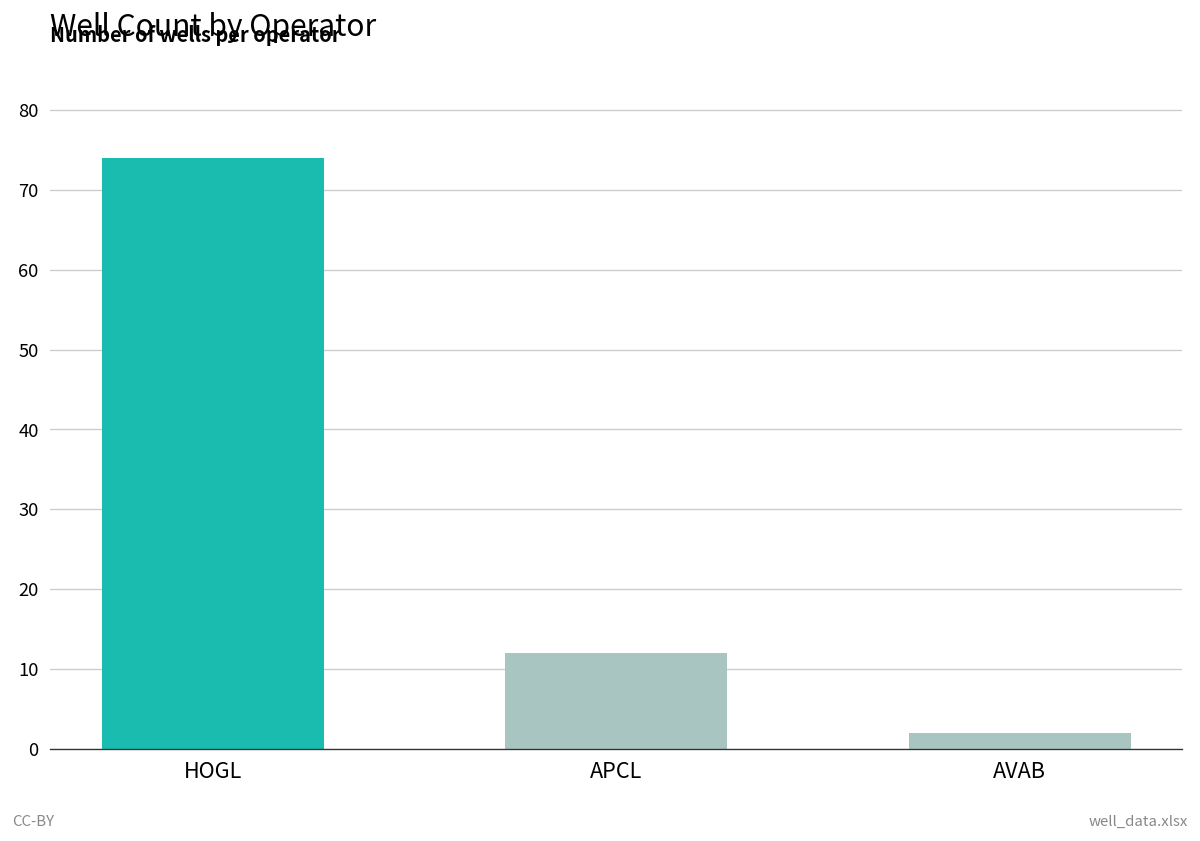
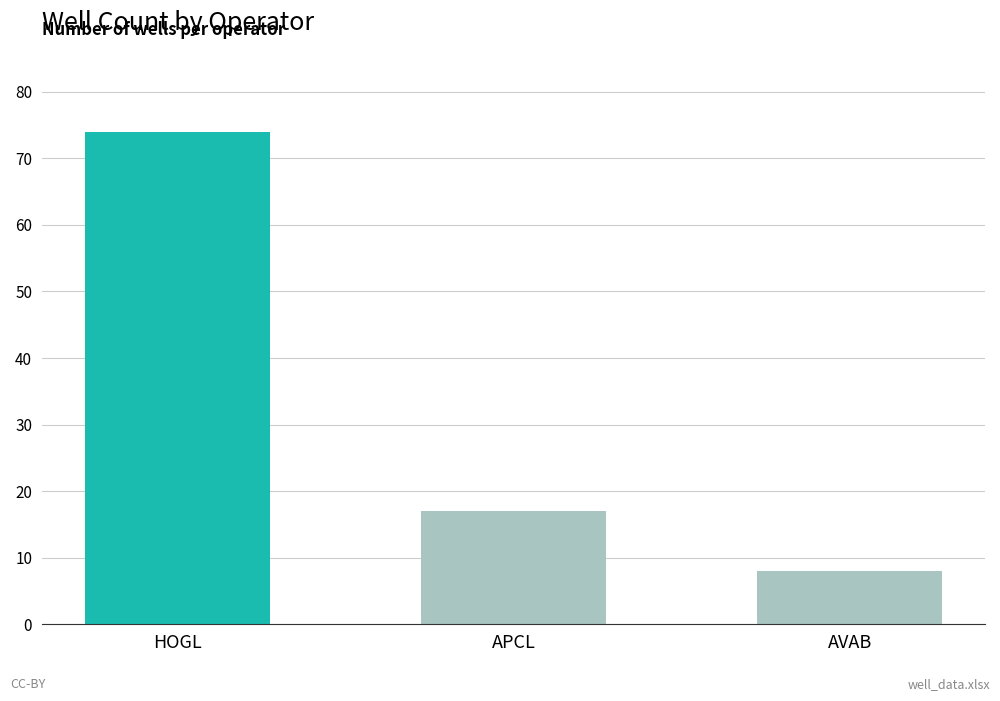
  {
    "HOGL": 74,
-   "APCL": 12,
-   "AVAB": 2
+   "APCL": 17,
+   "AVAB": 8
  }
